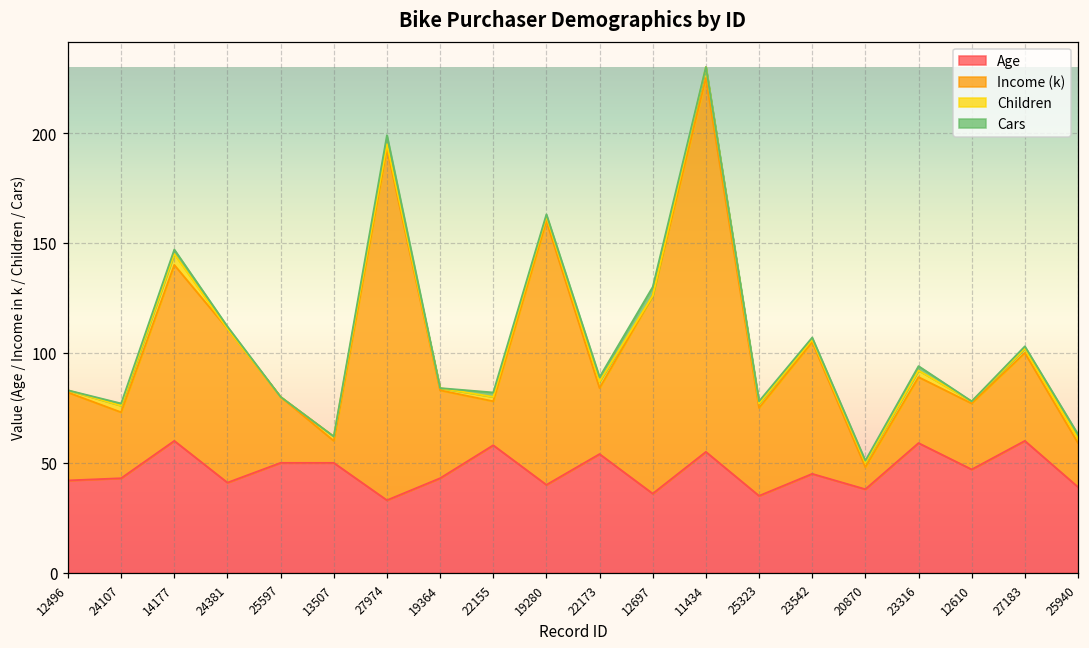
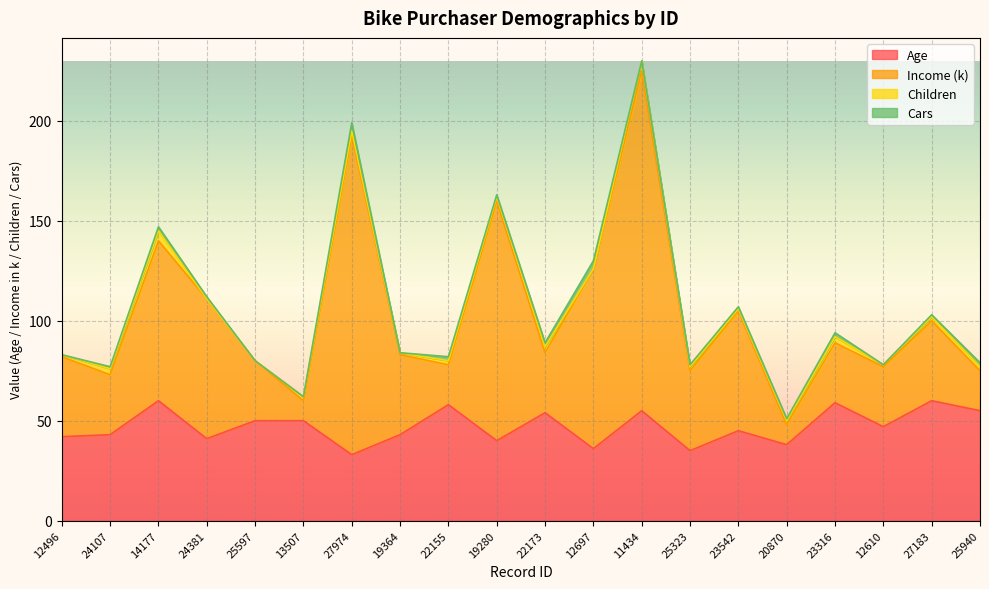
  {
    "Age": {
      "12496": 42,
      "24107": 43,
      "14177": 60,
      "24381": 41,
      "25597": 50,
      "13507": 50,
      "27974": 33,
      "19364": 43,
      "22155": 58,
      "19280": 40,
      "22173": 54,
      "12697": 36,
      "11434": 55,
      "25323": 35,
      "23542": 45,
      "20870": 38,
      "23316": 59,
      "12610": 47,
      "27183": 60,
-     "25940": 39
+     "25940": 55
    },
    "Income (k)": {
      "24107": 30,
      "14177": 80,
      "13507": 10,
      "27974": 160,
      "22155": 20,
      "19280": 120,
      "22173": 30,
      "11434": 170,
      "25323": 40,
      "20870": 10,
      "23316": 30,
      "27183": 40,
      "25940": 20
    },
    "Children": {
      "14177": 5,
      "27974": 2,
      "22155": 2,
      "22173": 3,
      "23316": 3,
      "25940": 2
    },
    "Cars": {
      "14177": 2,
      "27974": 4,
      "22155": 2,
      "22173": 2,
      "12697": 4,
      "23316": 2,
      "25940": 2
    }
  }
